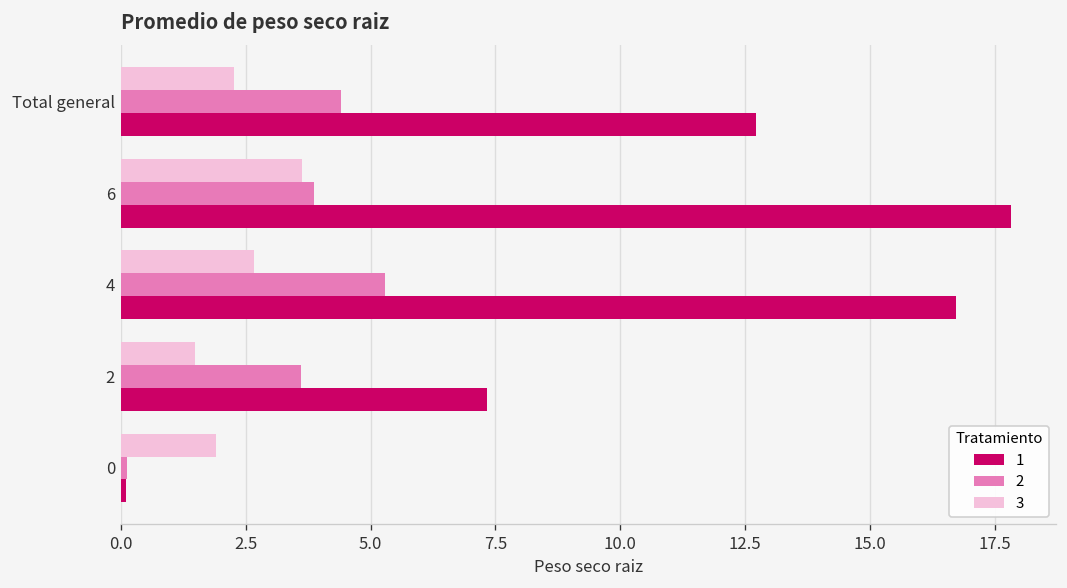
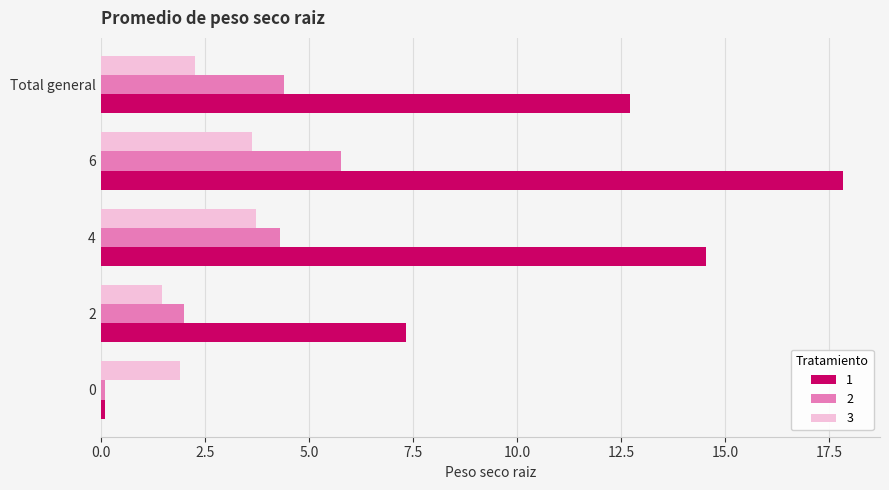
  {
    "1": {
      "Total general": 12.7,
      "6": 17.8,
-     "4": 16.7,
+     "4": 14.6,
      "2": 7.3,
      "0": 0.1
    },
    "2": {
      "Total general": 4.4,
-     "6": 3.9,
-     "4": 5.3,
-     "2": 3.6,
+     "6": 5.8,
+     "4": 4.3,
+     "2": 2.0,
      "0": 0.1
    },
    "3": {
      "Total general": 2.3,
      "6": 3.6,
-     "4": 2.7,
+     "4": 3.7,
      "2": 1.5,
      "0": 1.9
    }
  }
